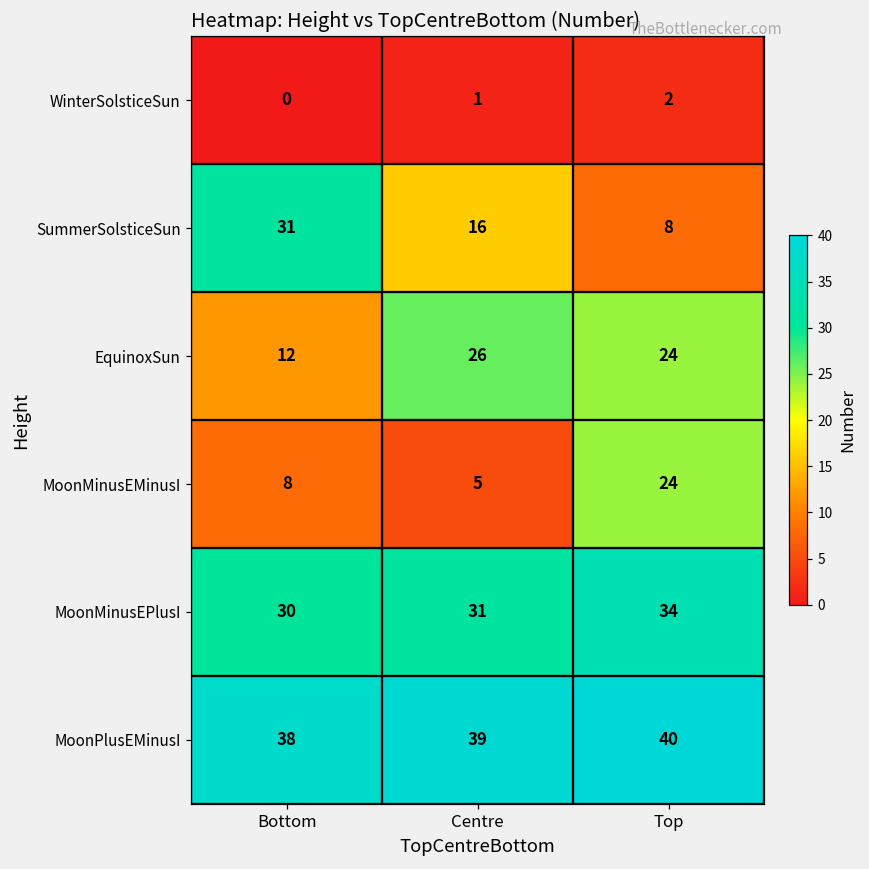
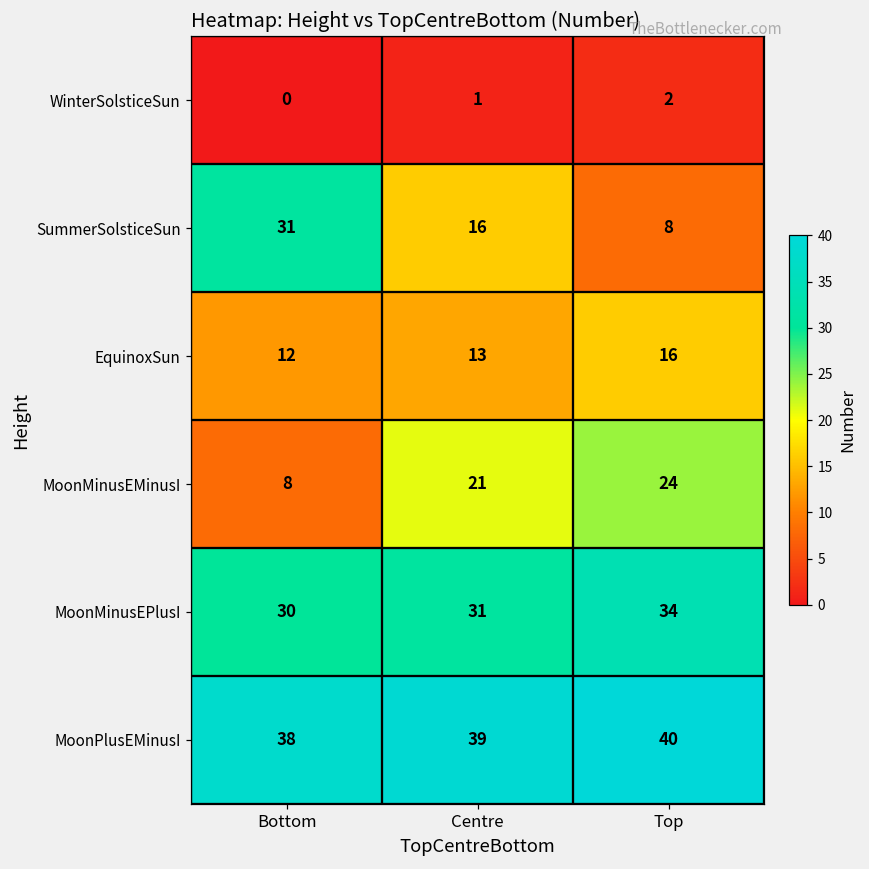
  {
    "WinterSolsticeSun": {
      "Bottom": 0,
      "Centre": 1,
      "Top": 2
    },
    "SummerSolsticeSun": {
      "Bottom": 31,
      "Centre": 16,
      "Top": 8
    },
    "EquinoxSun": {
      "Bottom": 12,
-     "Centre": 26,
-     "Top": 24
+     "Centre": 13,
+     "Top": 16
    },
    "MoonMinusEMinusI": {
      "Bottom": 8,
-     "Centre": 5,
+     "Centre": 21,
      "Top": 24
    },
    "MoonMinusEPlusI": {
      "Bottom": 30,
      "Centre": 31,
      "Top": 34
    },
    "MoonPlusEMinusI": {
      "Bottom": 38,
      "Centre": 39,
      "Top": 40
    }
  }
